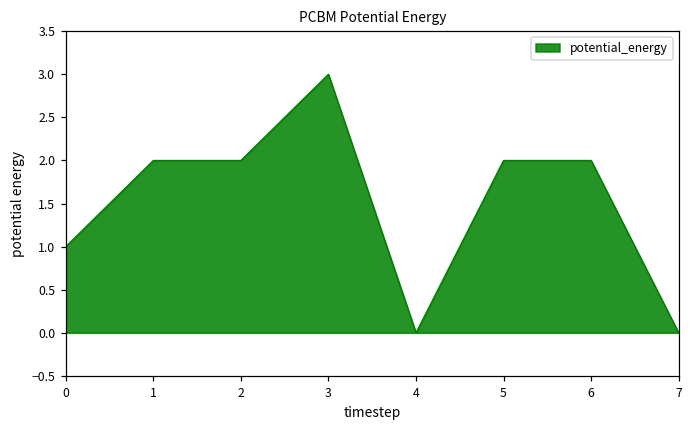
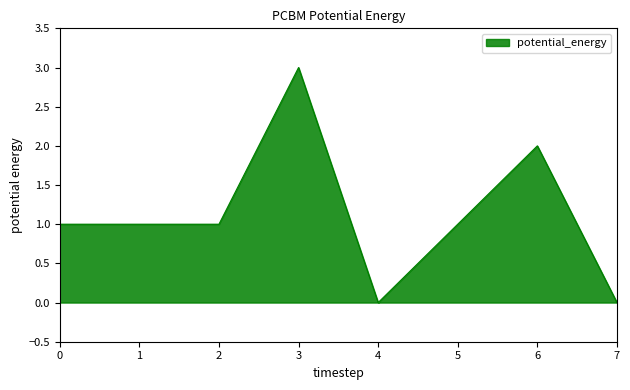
  {
    "0": 1,
-   "1": 2,
-   "2": 2,
+   "1": 1,
+   "2": 1,
    "3": 3,
    "4": 0,
-   "5": 2,
+   "5": 1,
    "6": 2,
    "7": 0
  }
